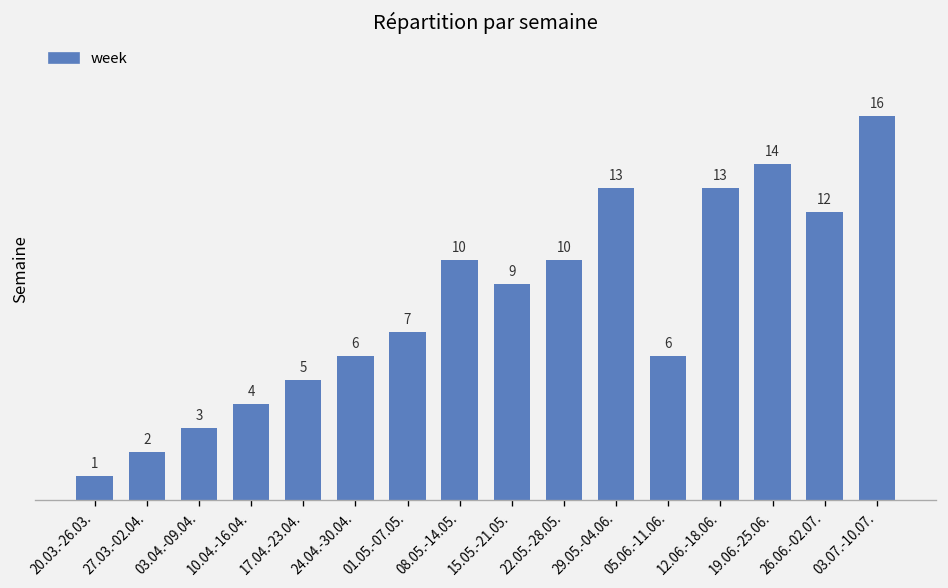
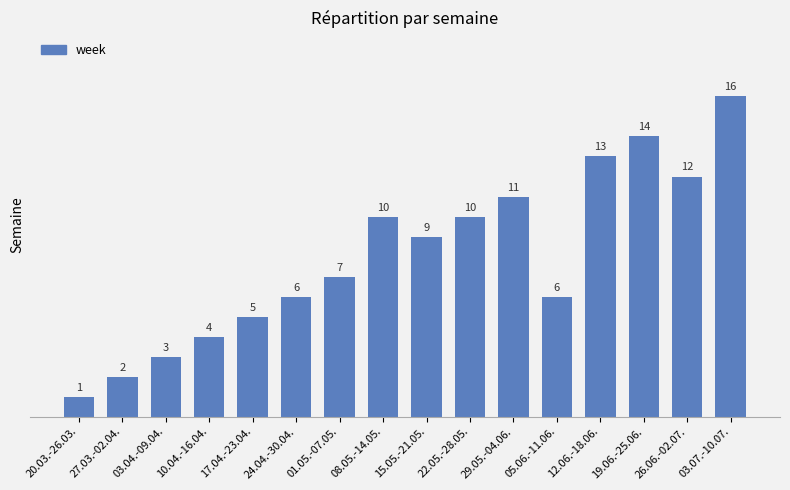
  {
    "20.03.-26.03.": 1,
    "27.03.-02.04.": 2,
    "03.04.-09.04.": 3,
    "10.04.-16.04.": 4,
    "17.04.-23.04.": 5,
    "24.04.-30.04.": 6,
    "01.05.-07.05.": 7,
    "08.05.-14.05.": 10,
    "15.05.-21.05.": 9,
    "22.05.-28.05.": 10,
-   "29.05.-04.06.": 13,
+   "29.05.-04.06.": 11,
    "05.06.-11.06.": 6,
    "12.06.-18.06.": 13,
    "19.06.-25.06.": 14,
    "26.06.-02.07.": 12,
    "03.07.-10.07.": 16
  }
